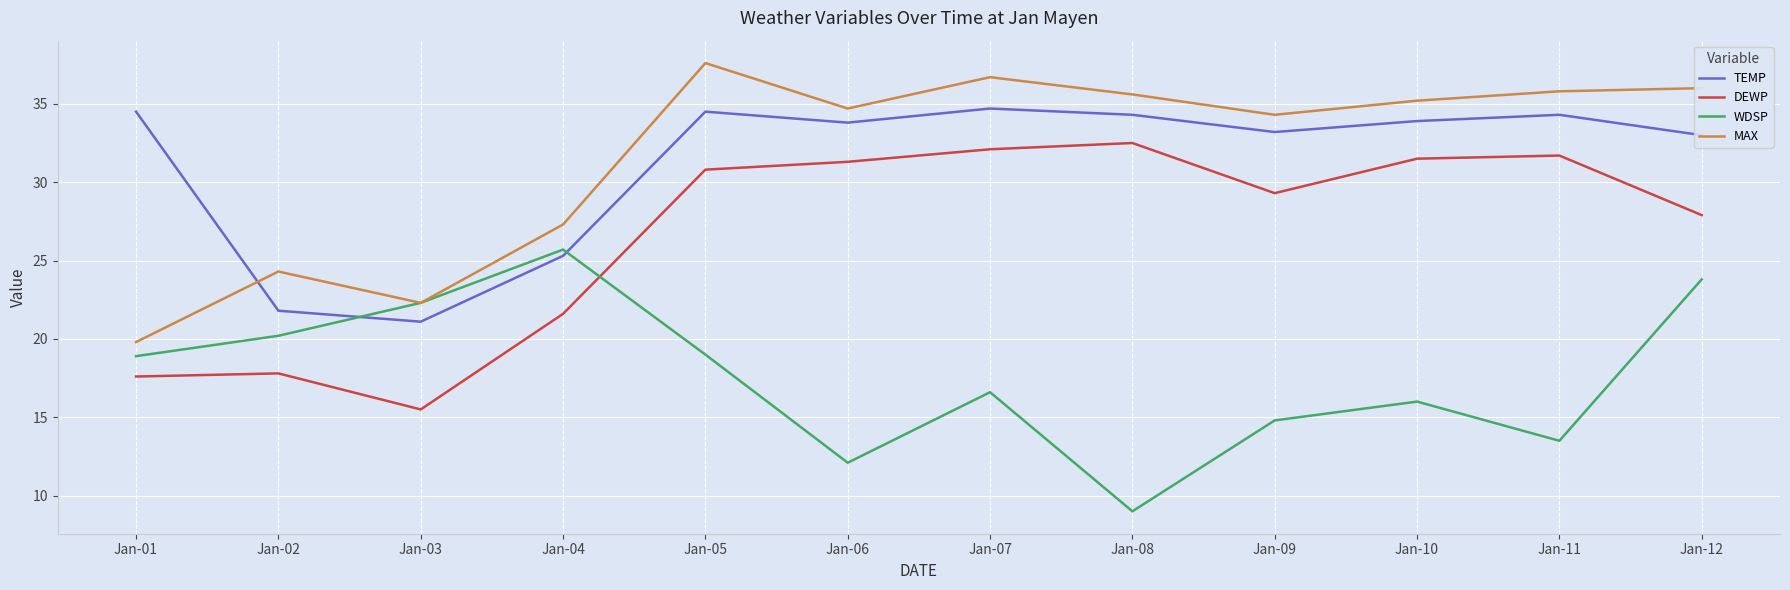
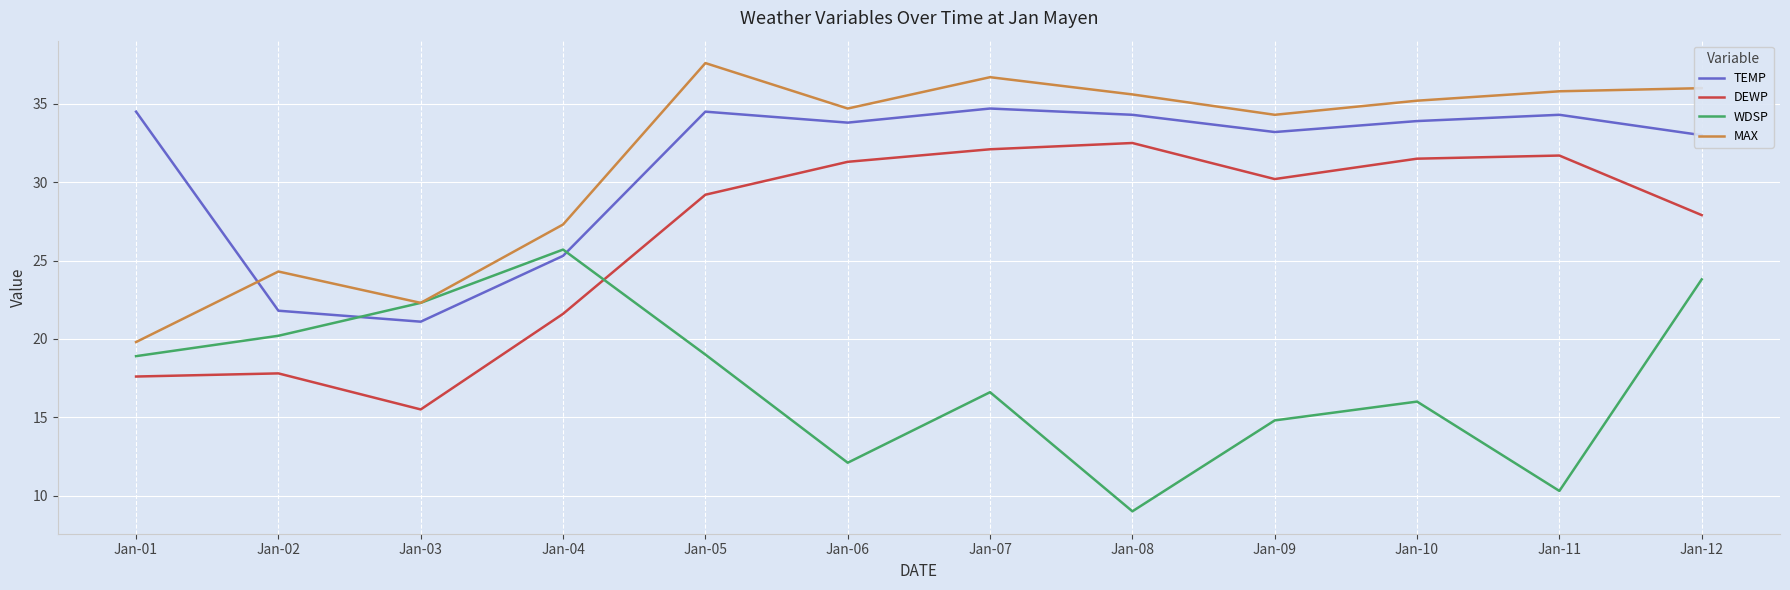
  {
    "TEMP": {
      "Jan-01": 34.5,
      "Jan-02": 21.8,
      "Jan-03": 21.1,
      "Jan-04": 25.3,
      "Jan-05": 34.5,
      "Jan-06": 33.8,
      "Jan-07": 34.7,
      "Jan-08": 34.3,
      "Jan-09": 33.2,
      "Jan-10": 33.9,
      "Jan-11": 34.3
    },
    "DEWP": {
      "Jan-01": 17.6,
      "Jan-02": 17.8,
      "Jan-03": 15.5,
      "Jan-04": 21.6,
-     "Jan-05": 30.8,
+     "Jan-05": 29.2,
      "Jan-06": 31.3,
      "Jan-07": 32.1,
      "Jan-08": 32.5,
-     "Jan-09": 29.3,
+     "Jan-09": 30.2,
      "Jan-10": 31.5,
      "Jan-11": 31.7,
      "Jan-12": 27.9
    },
    "WDSP": {
      "Jan-01": 18.9,
      "Jan-02": 20.2,
      "Jan-04": 25.7,
      "Jan-05": 19.0,
      "Jan-06": 12.1,
      "Jan-07": 16.6,
      "Jan-08": 9.0,
      "Jan-09": 14.8,
      "Jan-10": 16.0,
-     "Jan-11": 13.5,
+     "Jan-11": 10.3,
      "Jan-12": 23.8
    },
    "MAX": {
      "Jan-01": 19.8,
      "Jan-02": 24.3,
      "Jan-04": 27.3,
      "Jan-05": 37.6,
      "Jan-06": 34.7,
      "Jan-07": 36.7,
      "Jan-08": 35.6,
      "Jan-09": 34.3,
      "Jan-10": 35.2,
      "Jan-11": 35.8
    }
  }
